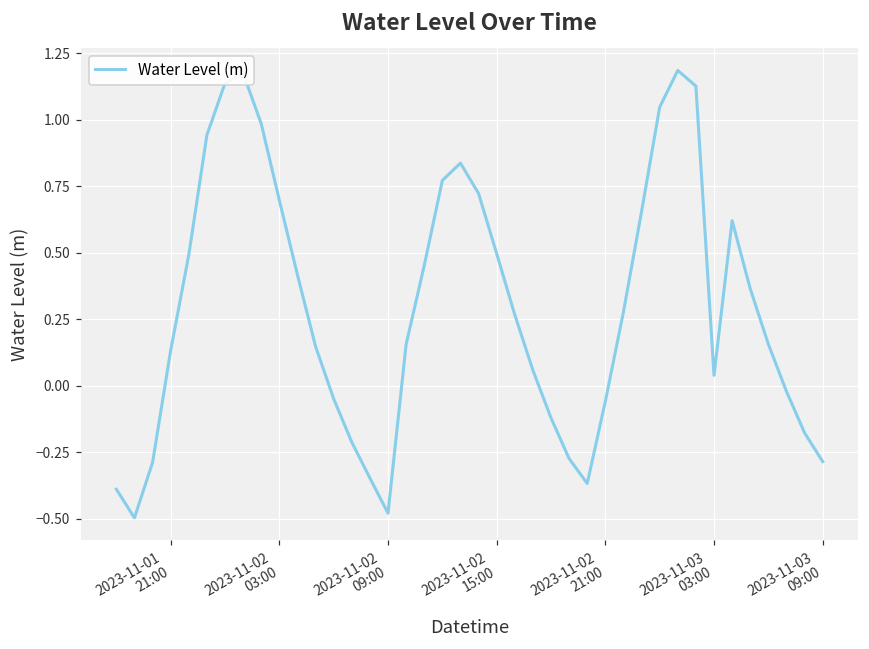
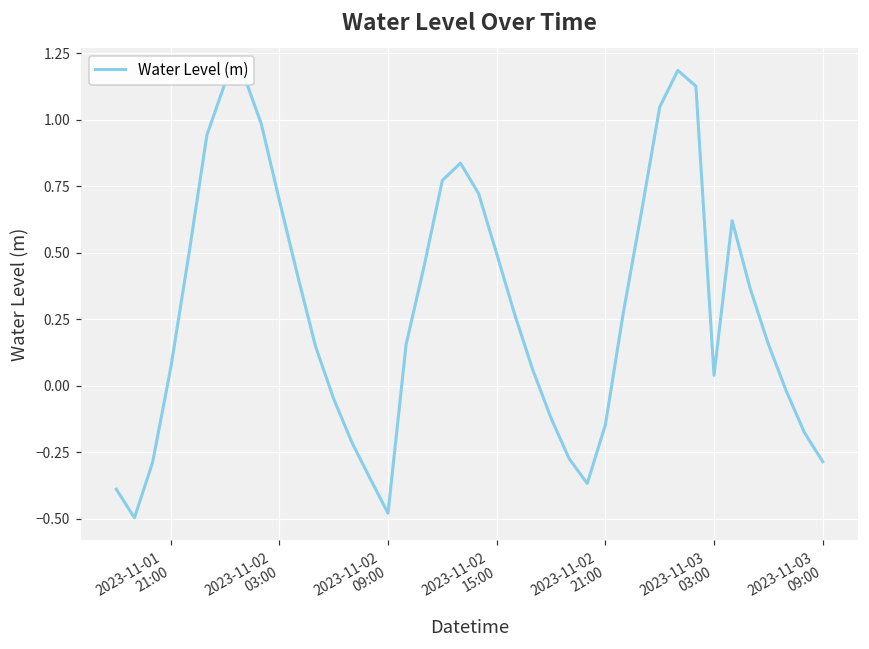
  {
-   "2023-11-01 21:00": 0.13,
+   "2023-11-01 21:00": 0.07,
    "2023-11-02 03:00": 0.70,
    "2023-11-02 09:00": -0.48,
    "2023-11-02 15:00": 0.50,
-   "2023-11-02 21:00": -0.06,
+   "2023-11-02 21:00": -0.15,
    "2023-11-03 03:00": 0.04,
    "2023-11-03 09:00": -0.28
  }
